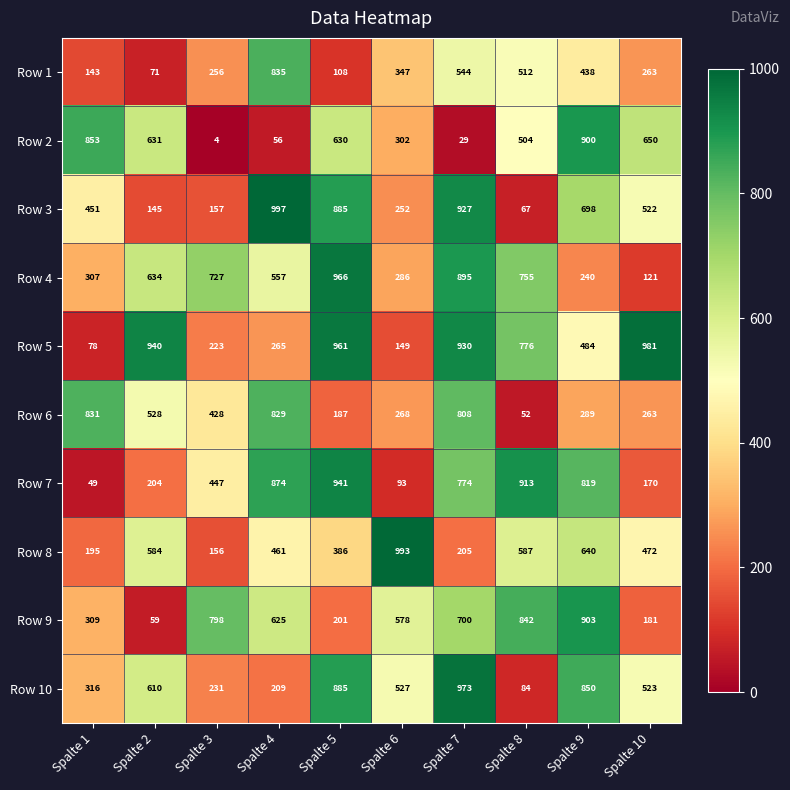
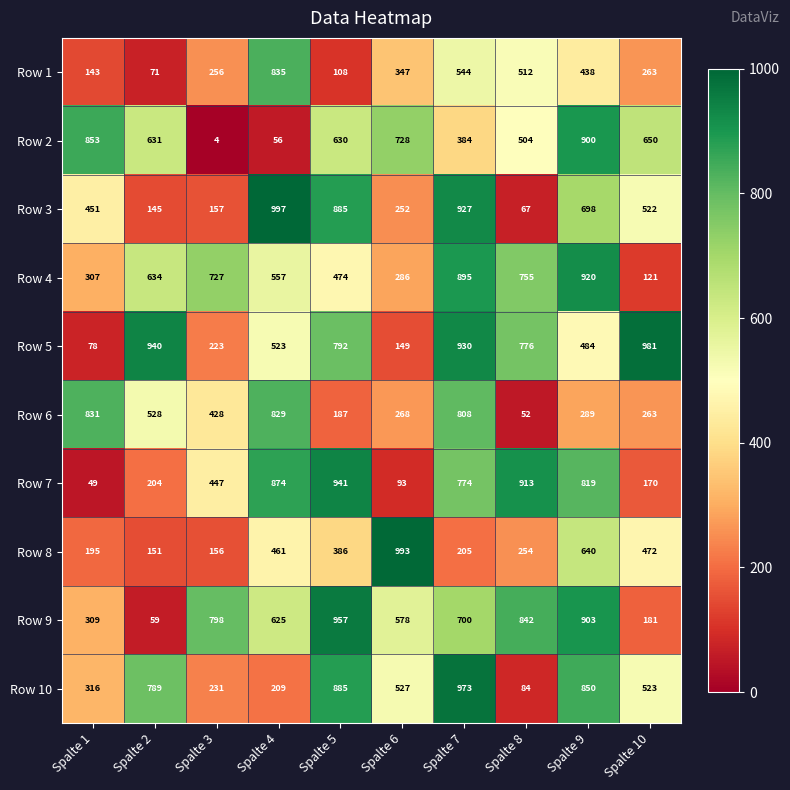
  {
    "Row 1": {
      "Spalte 1": 143,
      "Spalte 2": 71,
      "Spalte 3": 256,
      "Spalte 4": 835,
      "Spalte 5": 108,
      "Spalte 6": 347,
      "Spalte 7": 544,
      "Spalte 8": 512,
      "Spalte 9": 438,
      "Spalte 10": 263
    },
    "Row 2": {
      "Spalte 1": 853,
      "Spalte 2": 631,
      "Spalte 3": 4,
      "Spalte 4": 56,
      "Spalte 5": 630,
-     "Spalte 6": 302,
-     "Spalte 7": 29,
+     "Spalte 6": 728,
+     "Spalte 7": 384,
      "Spalte 8": 504,
      "Spalte 9": 900,
      "Spalte 10": 650
    },
    "Row 3": {
      "Spalte 1": 451,
      "Spalte 2": 145,
      "Spalte 3": 157,
      "Spalte 4": 997,
      "Spalte 5": 885,
      "Spalte 6": 252,
      "Spalte 7": 927,
      "Spalte 8": 67,
      "Spalte 9": 698,
      "Spalte 10": 522
    },
    "Row 4": {
      "Spalte 1": 307,
      "Spalte 2": 634,
      "Spalte 3": 727,
      "Spalte 4": 557,
-     "Spalte 5": 966,
+     "Spalte 5": 474,
      "Spalte 6": 286,
      "Spalte 7": 895,
      "Spalte 8": 755,
-     "Spalte 9": 240,
+     "Spalte 9": 920,
      "Spalte 10": 121
    },
    "Row 5": {
      "Spalte 1": 78,
      "Spalte 2": 940,
      "Spalte 3": 223,
-     "Spalte 4": 265,
-     "Spalte 5": 961,
+     "Spalte 4": 523,
+     "Spalte 5": 792,
      "Spalte 6": 149,
      "Spalte 7": 930,
      "Spalte 8": 776,
      "Spalte 9": 484,
      "Spalte 10": 981
    },
    "Row 6": {
      "Spalte 1": 831,
      "Spalte 2": 528,
      "Spalte 3": 428,
      "Spalte 4": 829,
      "Spalte 5": 187,
      "Spalte 6": 268,
      "Spalte 7": 808,
      "Spalte 8": 52,
      "Spalte 9": 289,
      "Spalte 10": 263
    },
    "Row 7": {
      "Spalte 1": 49,
      "Spalte 2": 204,
      "Spalte 3": 447,
      "Spalte 4": 874,
      "Spalte 5": 941,
      "Spalte 6": 93,
      "Spalte 7": 774,
      "Spalte 8": 913,
      "Spalte 9": 819,
      "Spalte 10": 170
    },
    "Row 8": {
      "Spalte 1": 195,
-     "Spalte 2": 584,
+     "Spalte 2": 151,
      "Spalte 3": 156,
      "Spalte 4": 461,
      "Spalte 5": 386,
      "Spalte 6": 993,
      "Spalte 7": 205,
-     "Spalte 8": 587,
+     "Spalte 8": 254,
      "Spalte 9": 640,
      "Spalte 10": 472
    },
    "Row 9": {
      "Spalte 1": 309,
      "Spalte 2": 59,
      "Spalte 3": 798,
      "Spalte 4": 625,
-     "Spalte 5": 201,
+     "Spalte 5": 957,
      "Spalte 6": 578,
      "Spalte 7": 700,
      "Spalte 8": 842,
      "Spalte 9": 903,
      "Spalte 10": 181
    },
    "Row 10": {
      "Spalte 1": 316,
-     "Spalte 2": 610,
+     "Spalte 2": 789,
      "Spalte 3": 231,
      "Spalte 4": 209,
      "Spalte 5": 885,
      "Spalte 6": 527,
      "Spalte 7": 973,
      "Spalte 8": 84,
      "Spalte 9": 850,
      "Spalte 10": 523
    }
  }
